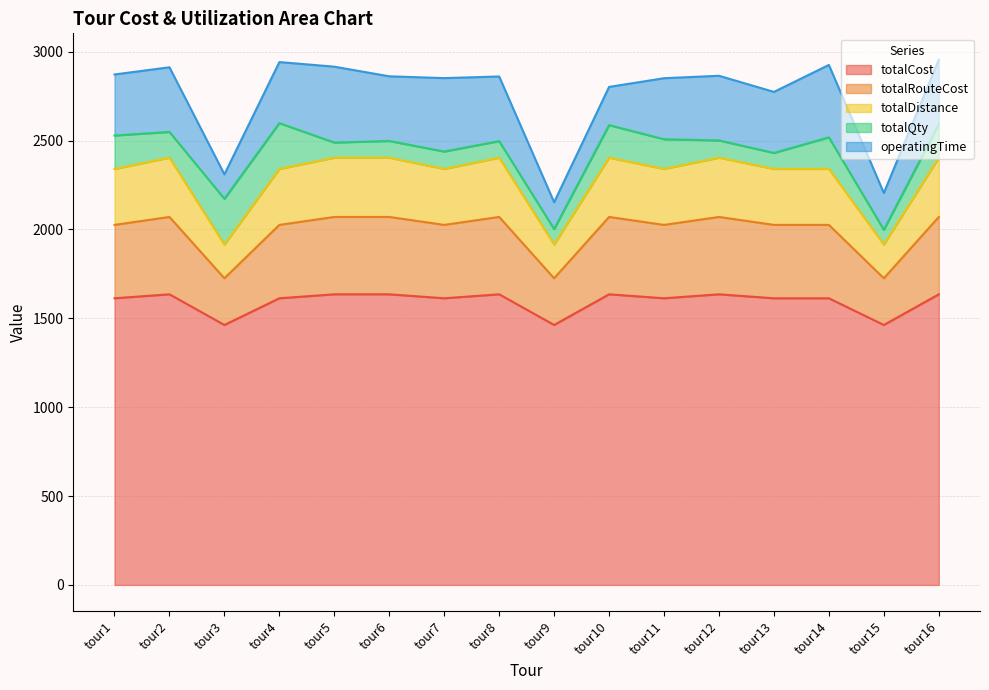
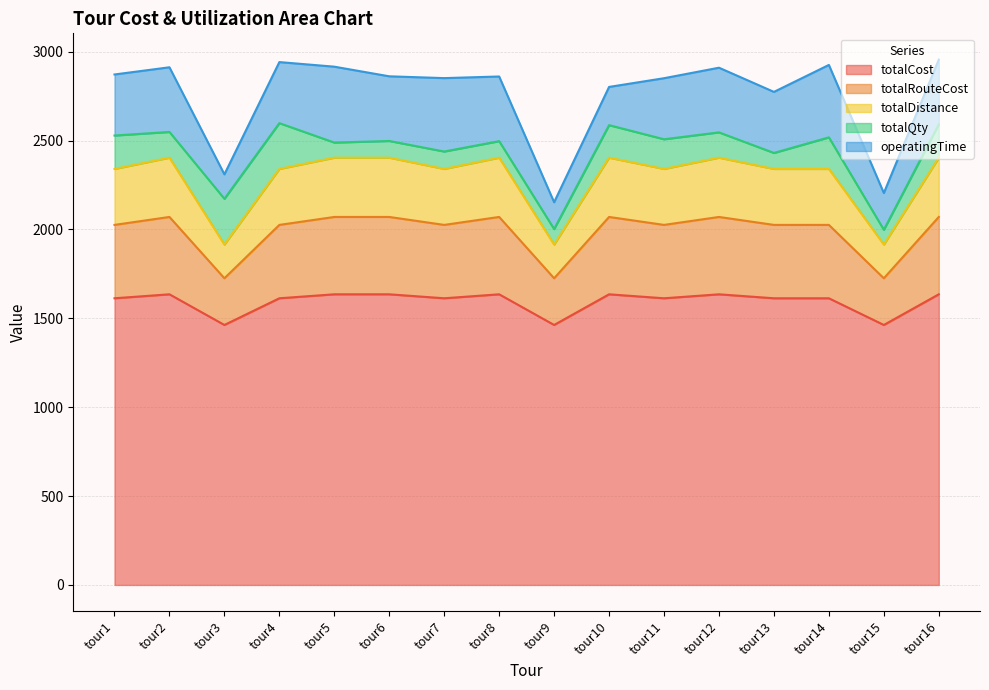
  {
    "totalQty": {
      "tour1": 190,
      "tour2": 140,
      "tour3": 260,
      "tour4": 260,
      "tour5": 90,
      "tour6": 90,
      "tour7": 100,
      "tour8": 90,
      "tour9": 90,
      "tour10": 180,
      "tour11": 170,
-     "tour12": 100,
+     "tour12": 140,
      "tour13": 90,
      "tour14": 180,
      "tour15": 80
    },
    "operatingTime": {
      "tour1": 340,
      "tour2": 360,
      "tour3": 140,
      "tour4": 340,
      "tour5": 430,
      "tour6": 360,
      "tour7": 410,
      "tour8": 360,
      "tour9": 150,
      "tour10": 220,
      "tour11": 340,
      "tour12": 360,
      "tour13": 340,
      "tour14": 410,
      "tour15": 210
    }
  }
